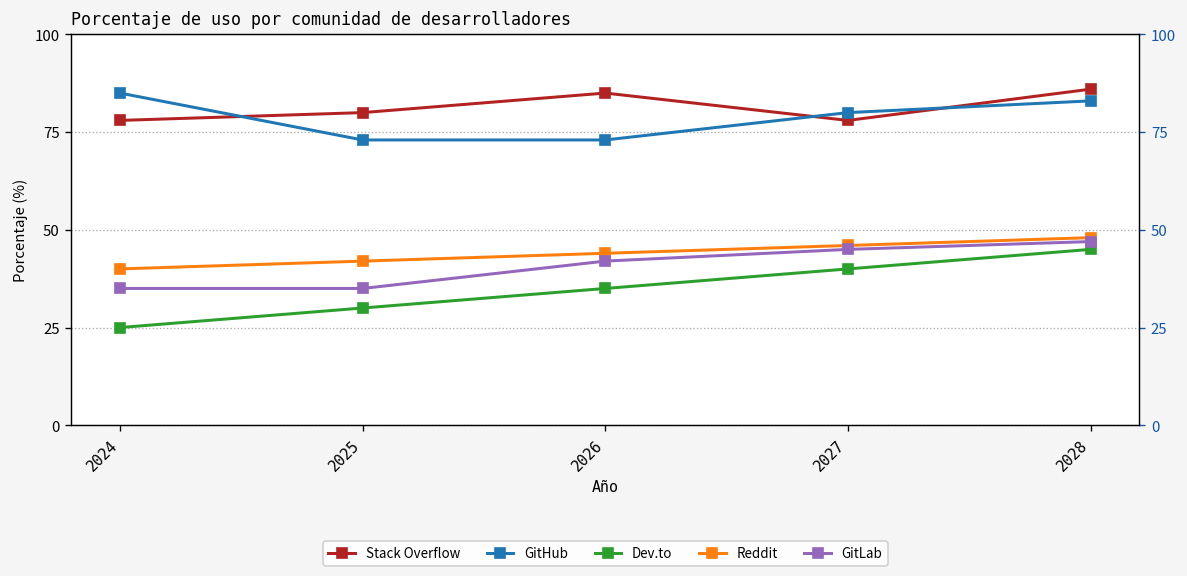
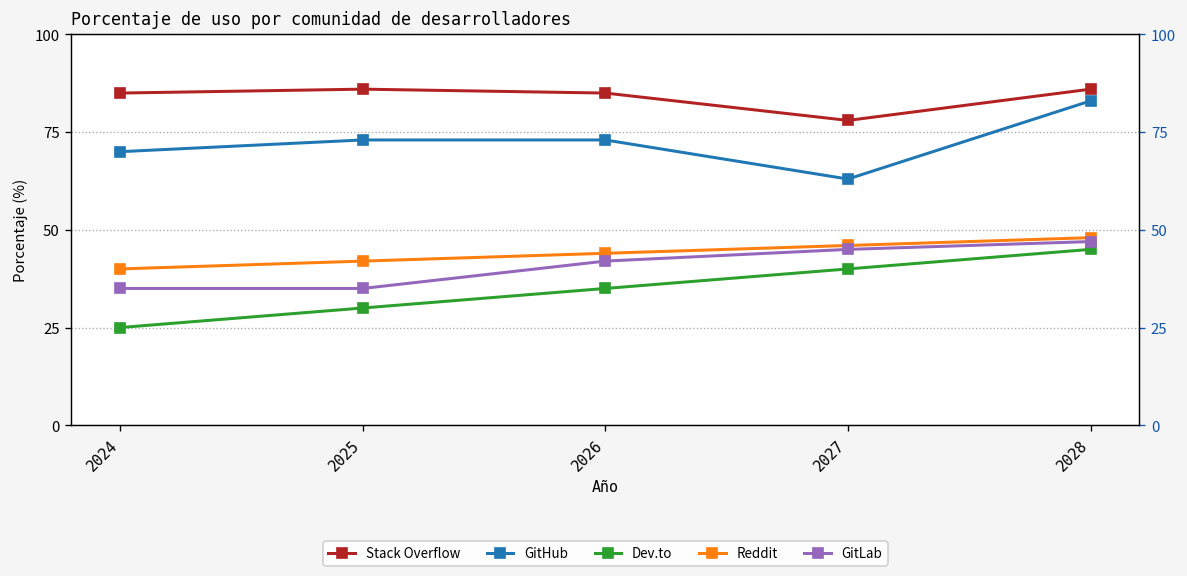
  {
    "Stack Overflow": {
-     "2024": 78,
-     "2025": 80,
+     "2024": 85,
+     "2025": 86,
      "2026": 85,
      "2027": 78,
      "2028": 86
    },
    "GitHub": {
-     "2024": 85,
+     "2024": 70,
      "2025": 73,
      "2026": 73,
-     "2027": 80,
+     "2027": 63,
      "2028": 83
    },
    "Dev.to": {
      "2024": 25,
      "2025": 30,
      "2026": 35,
      "2027": 40,
      "2028": 45
    },
    "Reddit": {
      "2024": 40,
      "2025": 42,
      "2026": 44,
      "2027": 46,
      "2028": 48
    },
    "GitLab": {
      "2024": 35,
      "2025": 35,
      "2026": 42,
      "2027": 45,
      "2028": 47
    }
  }
